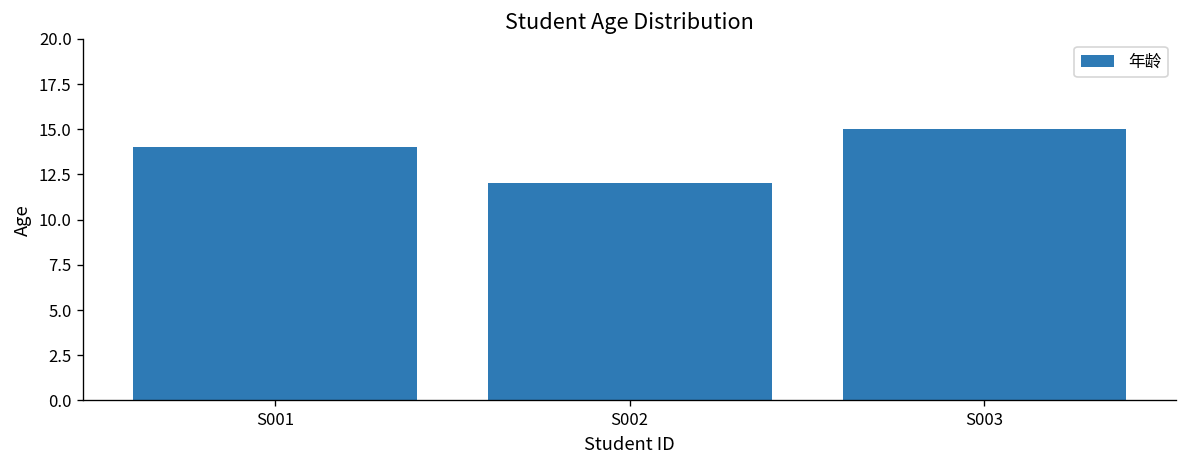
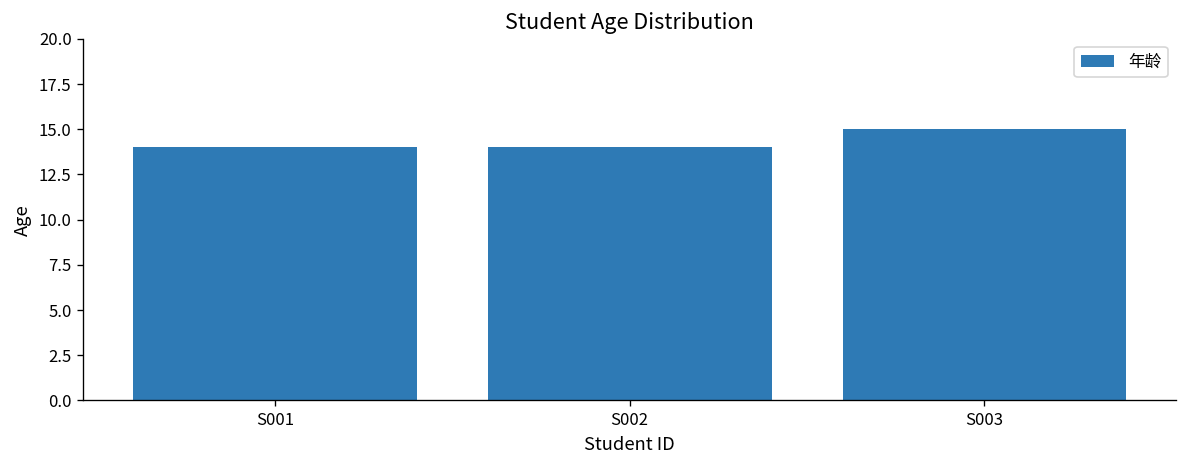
  {
    "S001": 14,
-   "S002": 12,
+   "S002": 14,
    "S003": 15
  }
